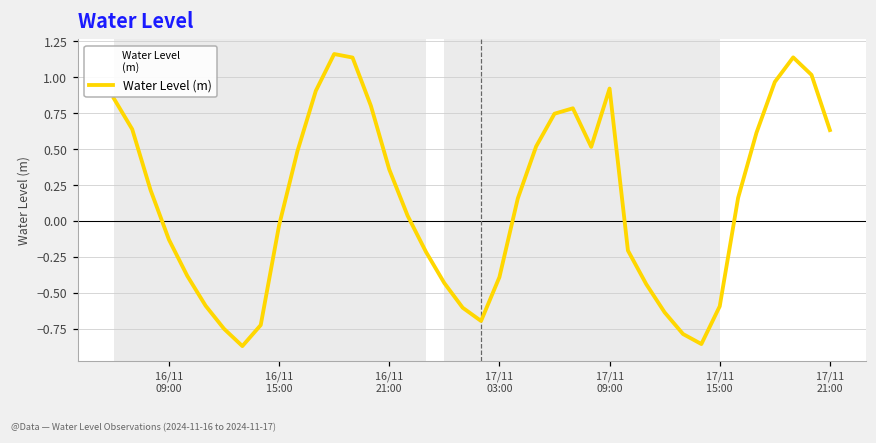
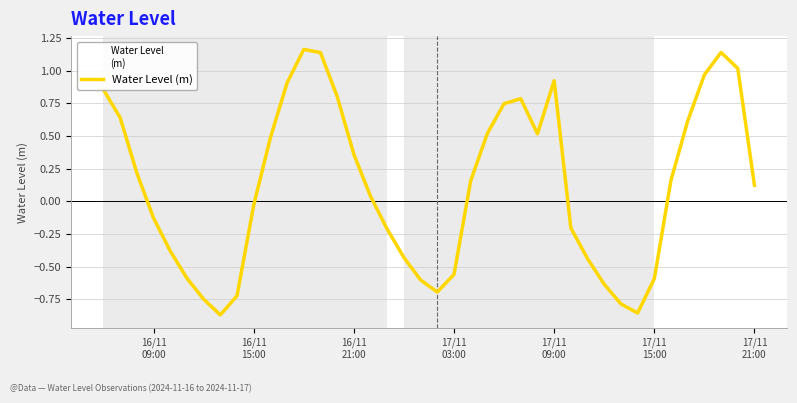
  {
    "16/11 09:00": -0.13,
    "16/11 15:00": -0.03,
    "16/11 21:00": 0.36,
-   "17/11 03:00": -0.39,
+   "17/11 03:00": -0.56,
    "17/11 09:00": 0.92,
    "17/11 15:00": -0.59,
-   "17/11 21:00": 0.63
+   "17/11 21:00": 0.12
  }
